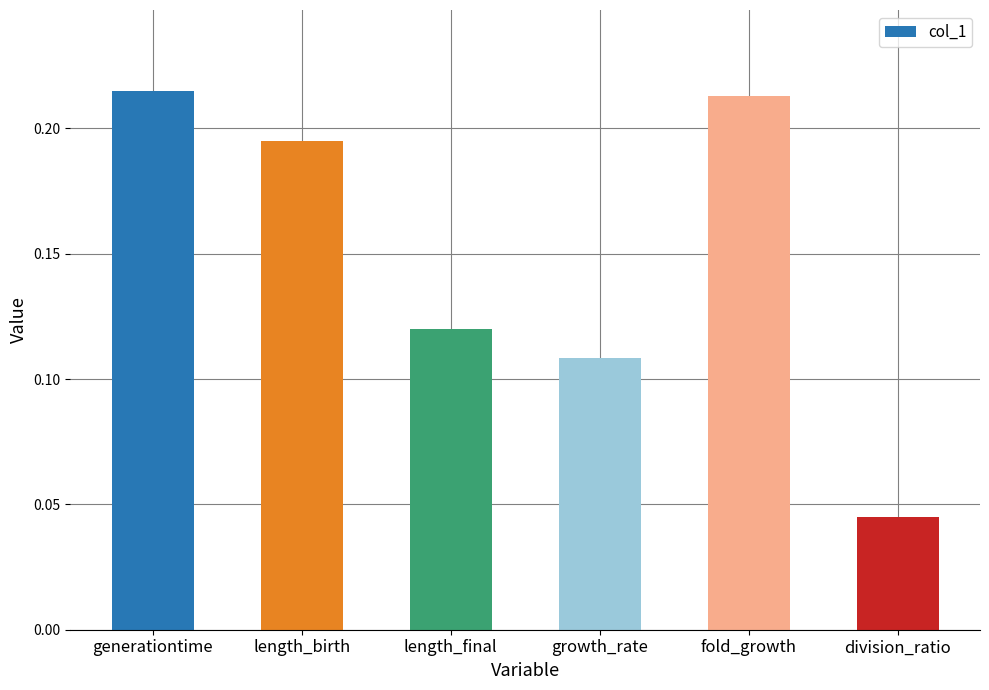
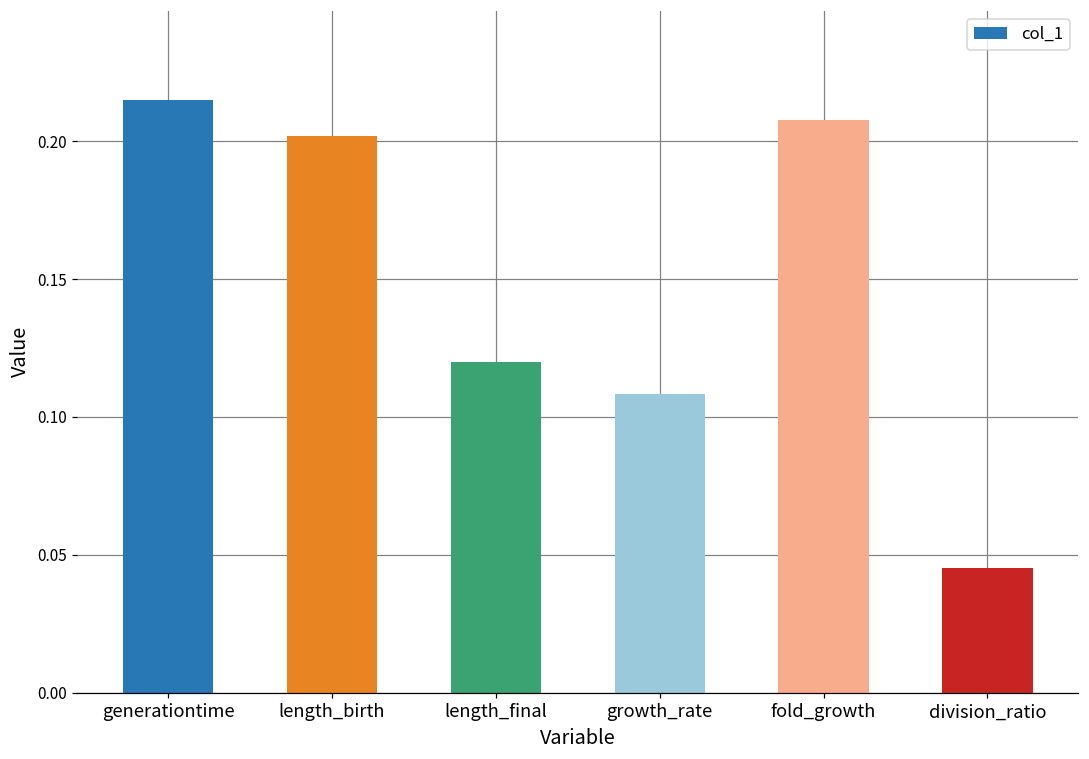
  {
    "generationtime": 0.215,
-   "length_birth": 0.195,
+   "length_birth": 0.202,
    "length_final": 0.120,
    "growth_rate": 0.108,
-   "fold_growth": 0.213,
+   "fold_growth": 0.208,
    "division_ratio": 0.045
  }
